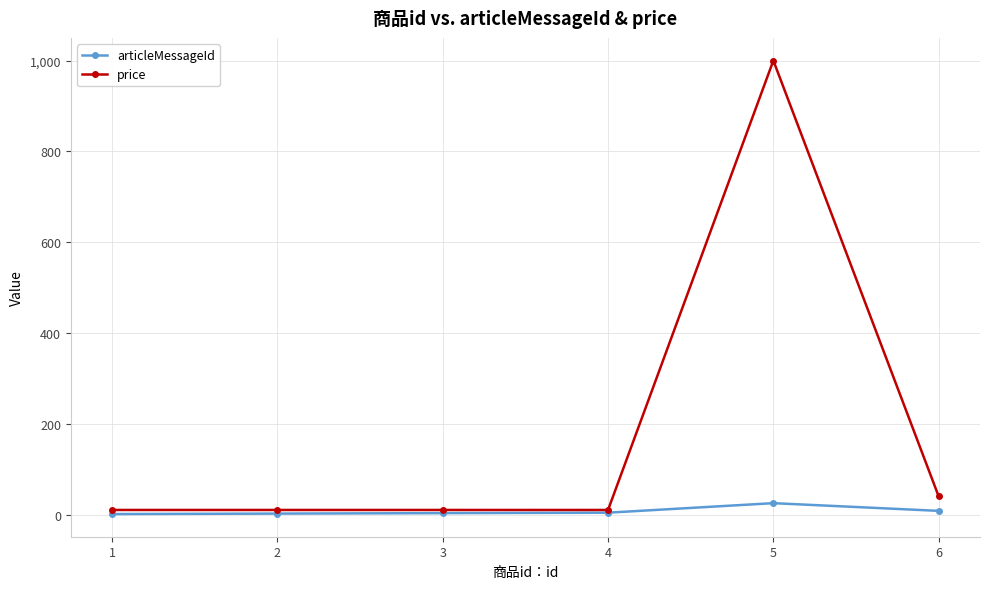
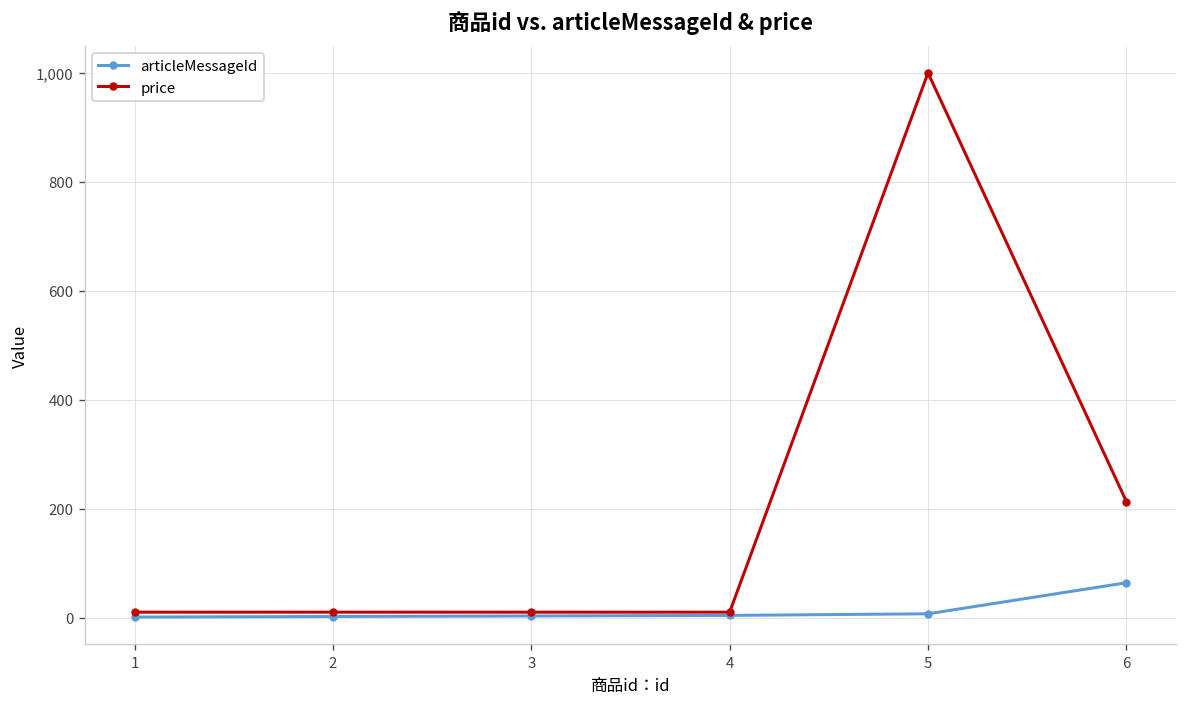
  {
    "articleMessageId": {
      "1": "0",
      "2": "0",
      "3": "0",
      "4": "0",
-     "5": "30",
-     "6": "10"
+     "5": "10",
+     "6": "60"
    },
    "price": {
      "1": "10",
      "2": "10",
      "3": "10",
      "4": "10",
      "5": "1,000",
-     "6": "40"
+     "6": "210"
    }
  }
